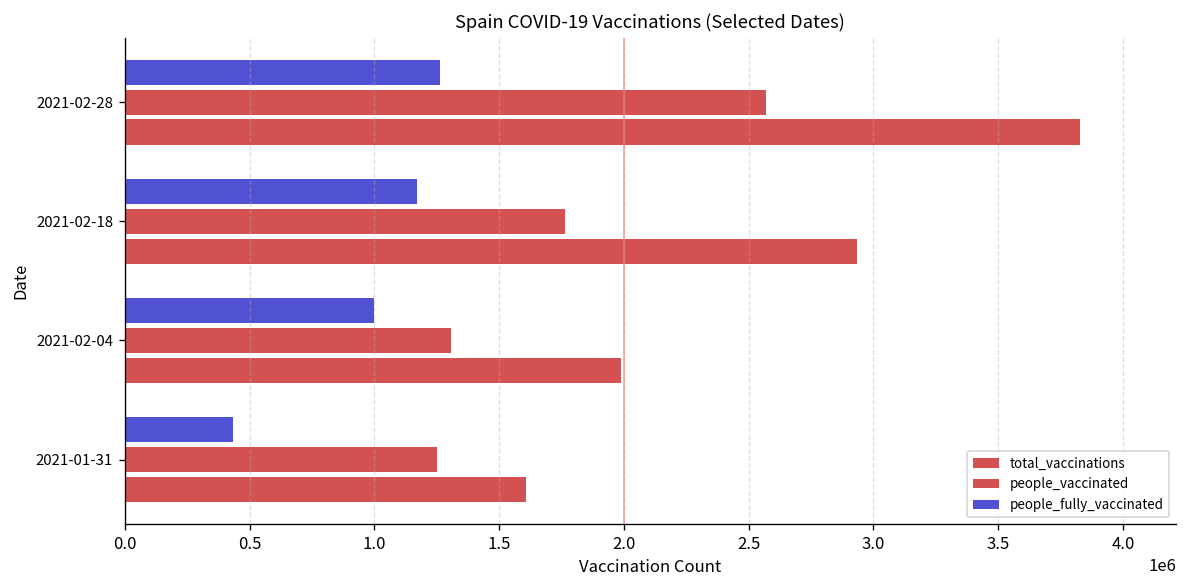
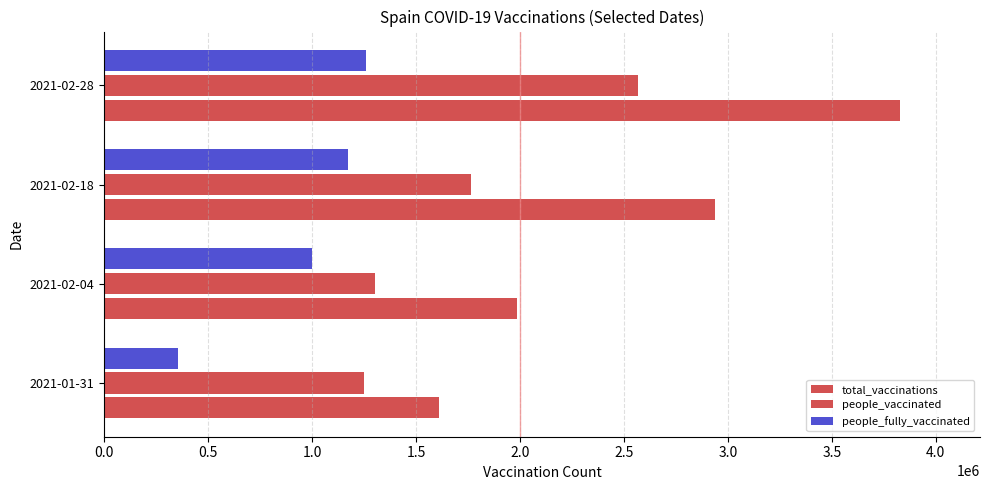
  {
    "people_fully_vaccinated": {
      "2021-02-28": 1260000,
      "2021-02-18": 1170000,
      "2021-02-04": 1000000,
-     "2021-01-31": 430000
+     "2021-01-31": 360000
    }
  }
